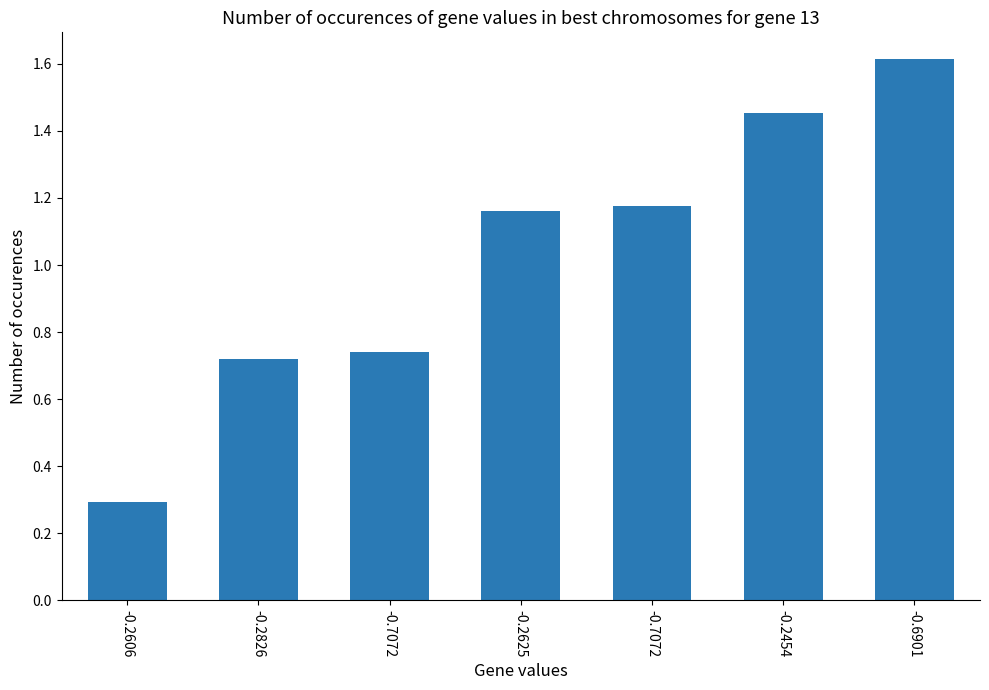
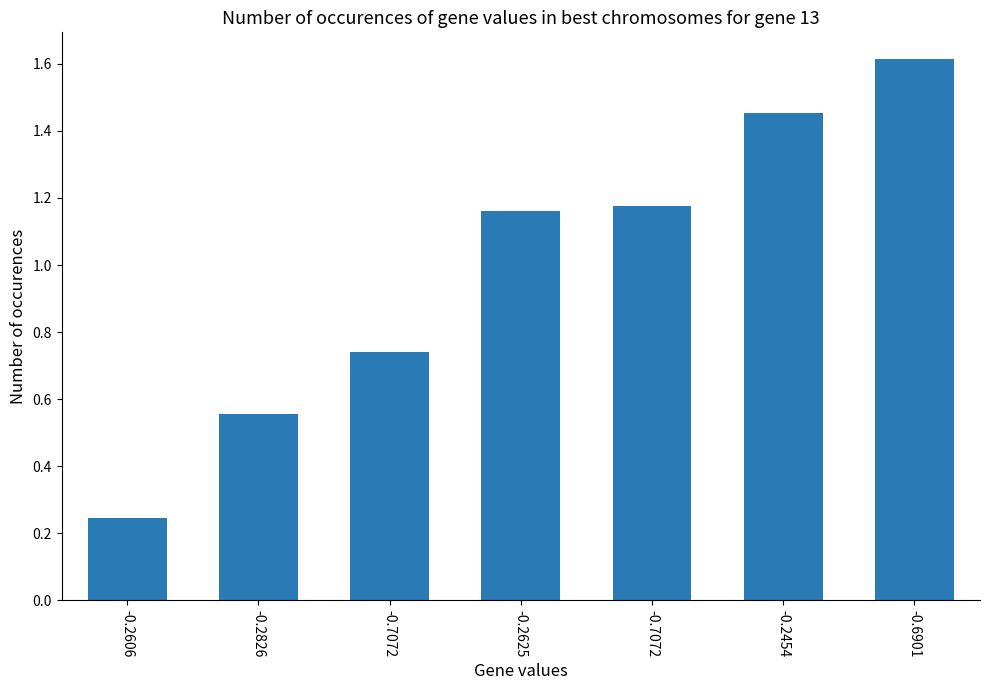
  {
-   "-0.2606": 0.29,
-   "-0.2826": 0.72,
+   "-0.2606": 0.24,
+   "-0.2826": 0.56,
    "-0.2625": 1.16,
    "-0.2454": 1.45,
    "-0.6901": 1.61
  }
